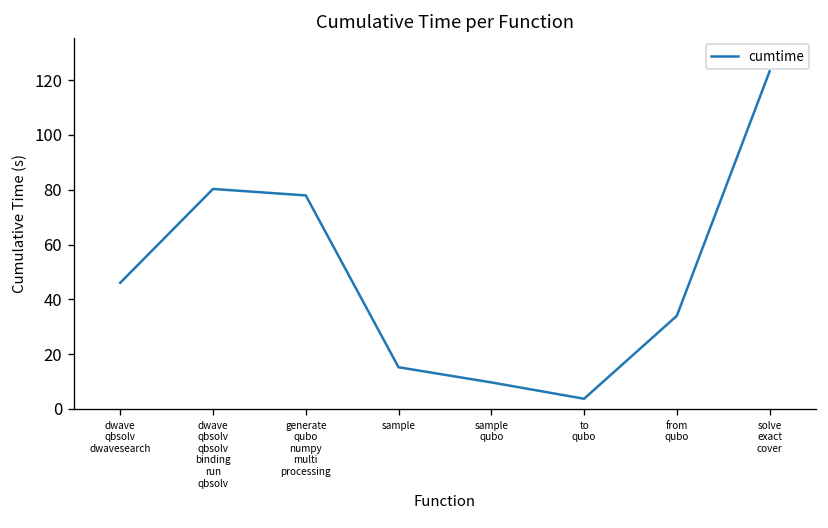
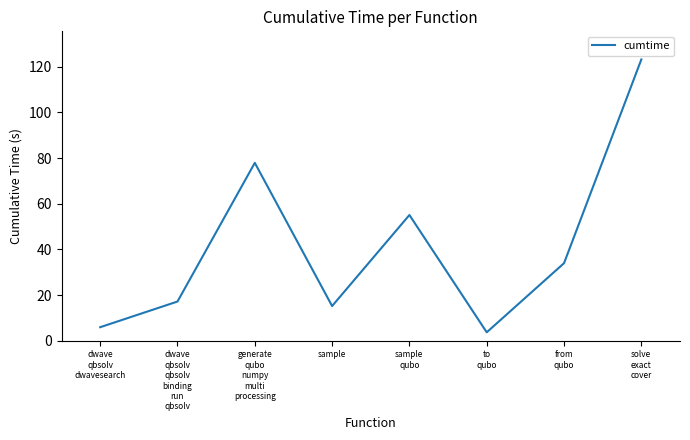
  {
-   "dwave qbsolv dwavesearch": 46,
-   "dwave qbsolv qbsolv binding run qbsolv": 80,
+   "dwave qbsolv dwavesearch": 6,
+   "dwave qbsolv qbsolv binding run qbsolv": 17,
    "generate qubo numpy multi processing": 78,
    "sample": 15,
-   "sample qubo": 10,
+   "sample qubo": 55,
    "to qubo": 4,
    "from qubo": 34,
    "solve exact cover": 123
  }
